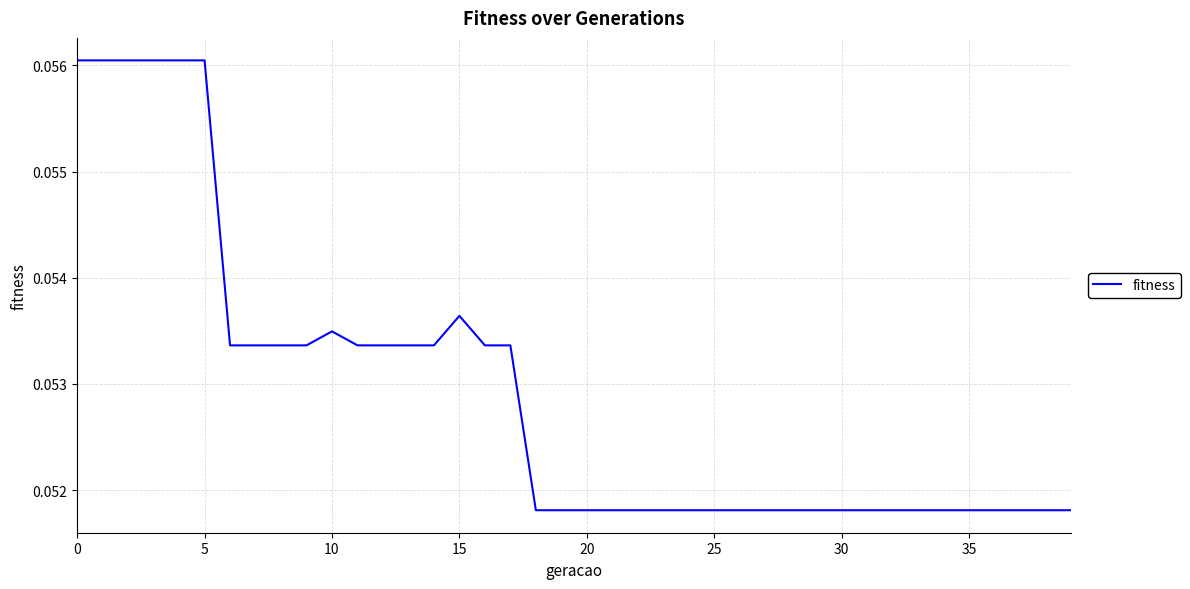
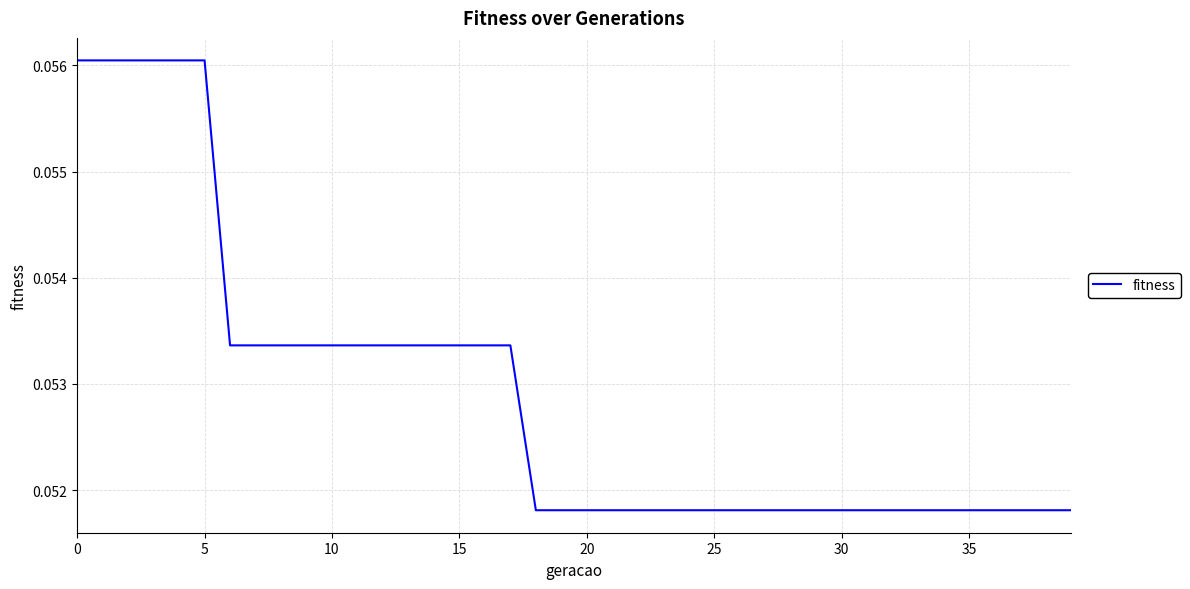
  {
    "0": 0.05605,
    "5": 0.05605,
-   "10": 0.05349,
-   "15": 0.05364,
+   "10": 0.05336,
+   "15": 0.05336,
    "20": 0.05181,
    "25": 0.05181,
    "30": 0.05181,
    "35": 0.05181
  }
